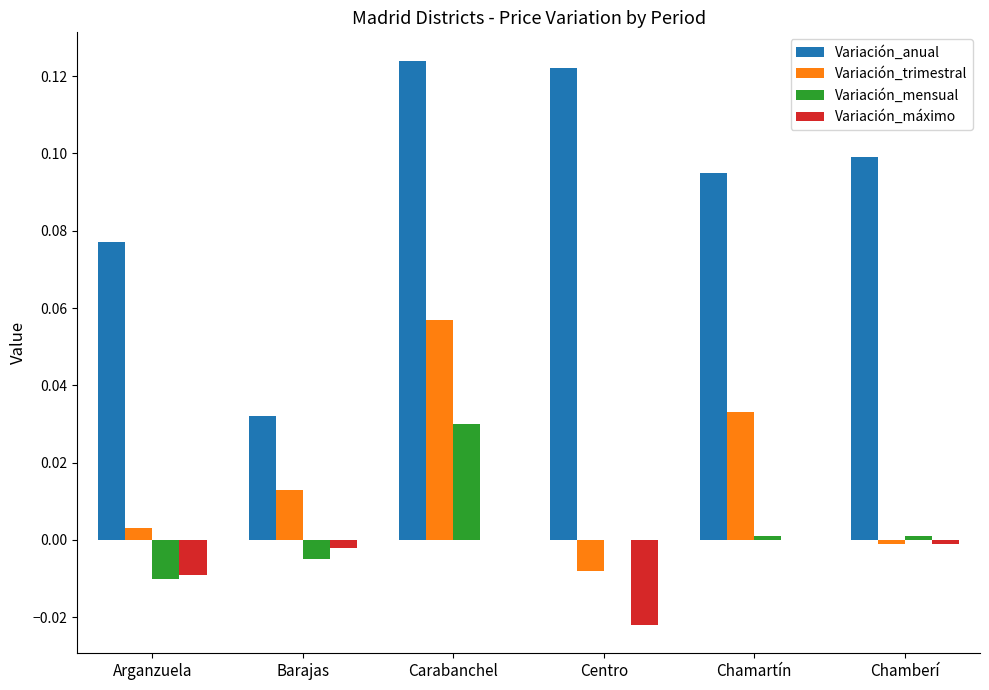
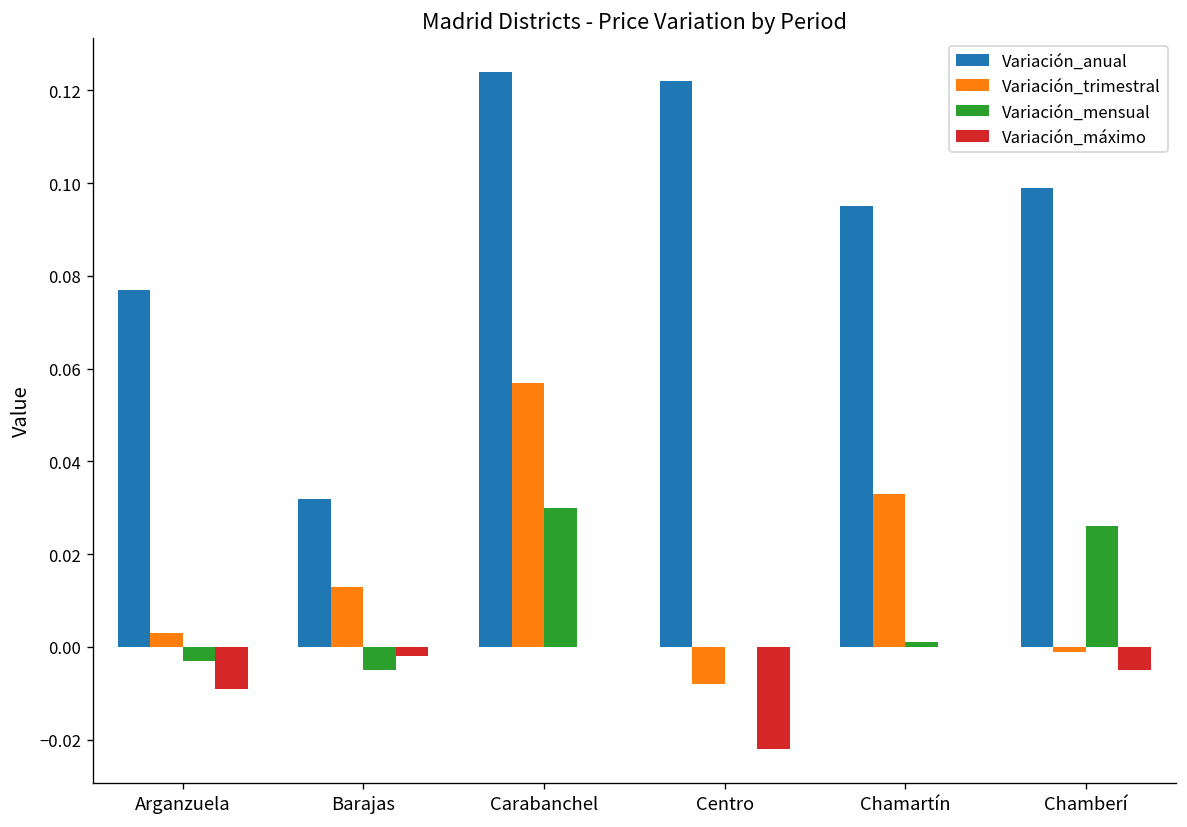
  {
    "Variación_anual": {
      "Arganzuela": 0.077,
      "Barajas": 0.032,
      "Carabanchel": 0.124,
      "Centro": 0.122,
      "Chamartín": 0.095,
      "Chamberí": 0.099
    },
    "Variación_trimestral": {
      "Arganzuela": 0.003,
      "Barajas": 0.013,
      "Carabanchel": 0.057,
      "Centro": -0.008,
      "Chamartín": 0.033,
      "Chamberí": -0.001
    },
    "Variación_mensual": {
-     "Arganzuela": -0.010,
+     "Arganzuela": -0.003,
      "Barajas": -0.005,
      "Carabanchel": 0.030,
      "Centro": 0.000,
      "Chamartín": 0.001,
-     "Chamberí": 0.001
+     "Chamberí": 0.026
    },
    "Variación_máximo": {
      "Arganzuela": -0.009,
      "Barajas": -0.002,
      "Carabanchel": 0.000,
      "Centro": -0.022,
      "Chamartín": 0.000,
-     "Chamberí": -0.001
+     "Chamberí": -0.005
    }
  }
